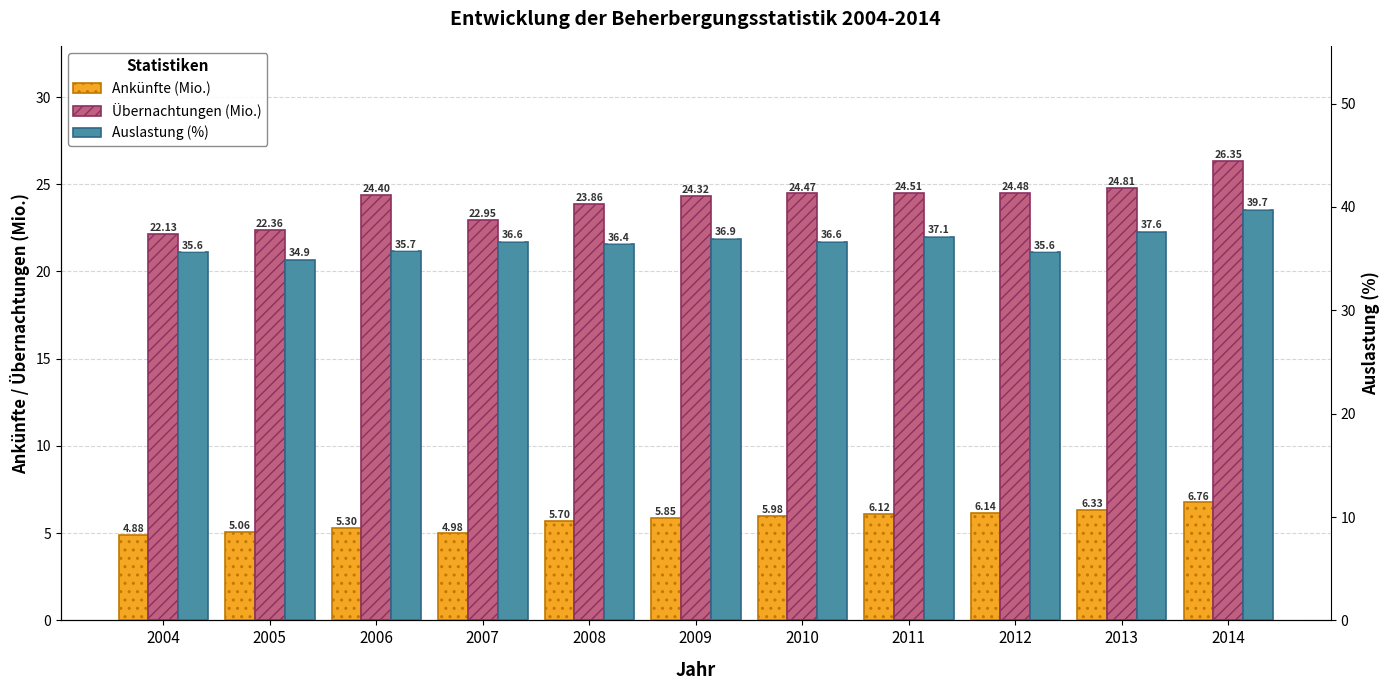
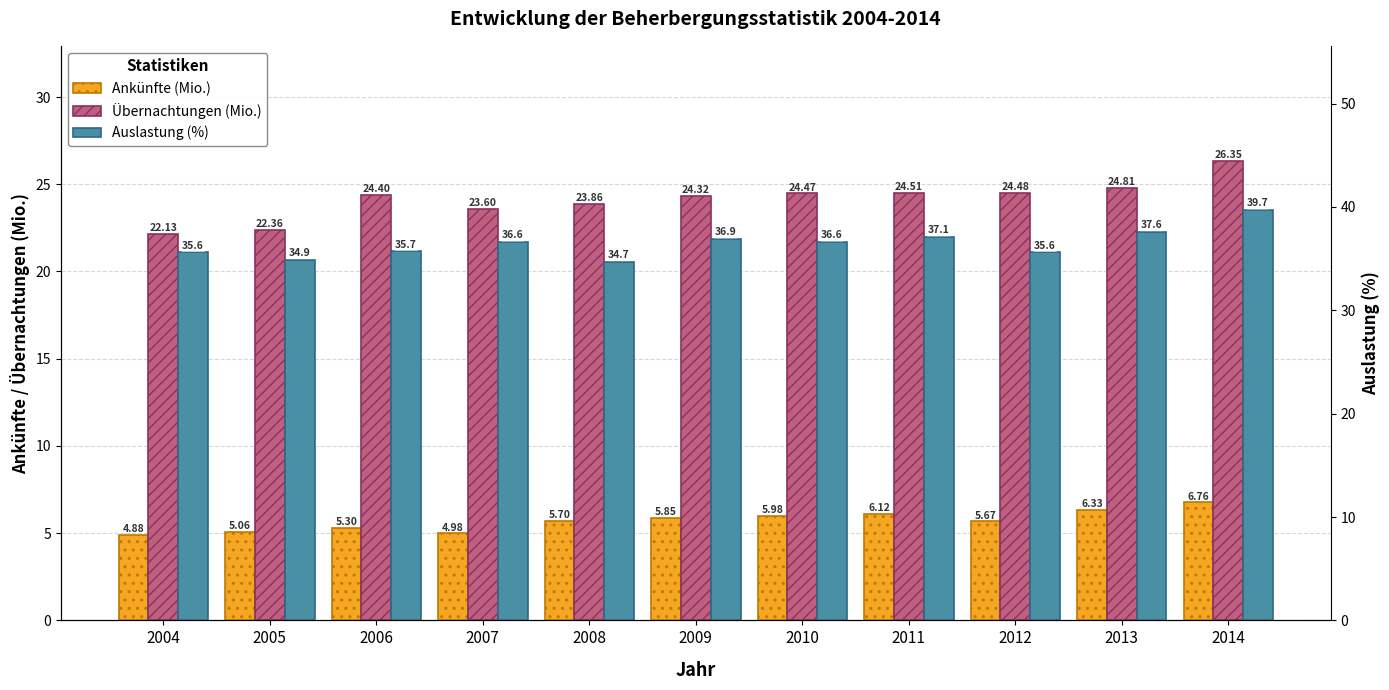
  {
    "Ankünfte (Mio.)": {
      "2004": 4.88,
      "2005": 5.06,
      "2006": 5.30,
      "2007": 4.98,
      "2008": 5.70,
      "2009": 5.85,
      "2010": 5.98,
      "2011": 6.12,
-     "2012": 6.14,
+     "2012": 5.67,
      "2013": 6.33,
      "2014": 6.76
    },
    "Übernachtungen (Mio.)": {
      "2004": 22.13,
      "2005": 22.36,
      "2006": 24.40,
-     "2007": 22.95,
+     "2007": 23.60,
      "2008": 23.86,
      "2009": 24.32,
      "2010": 24.47,
      "2011": 24.51,
      "2012": 24.48,
      "2013": 24.81,
      "2014": 26.35
    },
    "Auslastung (%)": {
-     "2008": 36.4
+     "2008": 34.7
    }
  }
